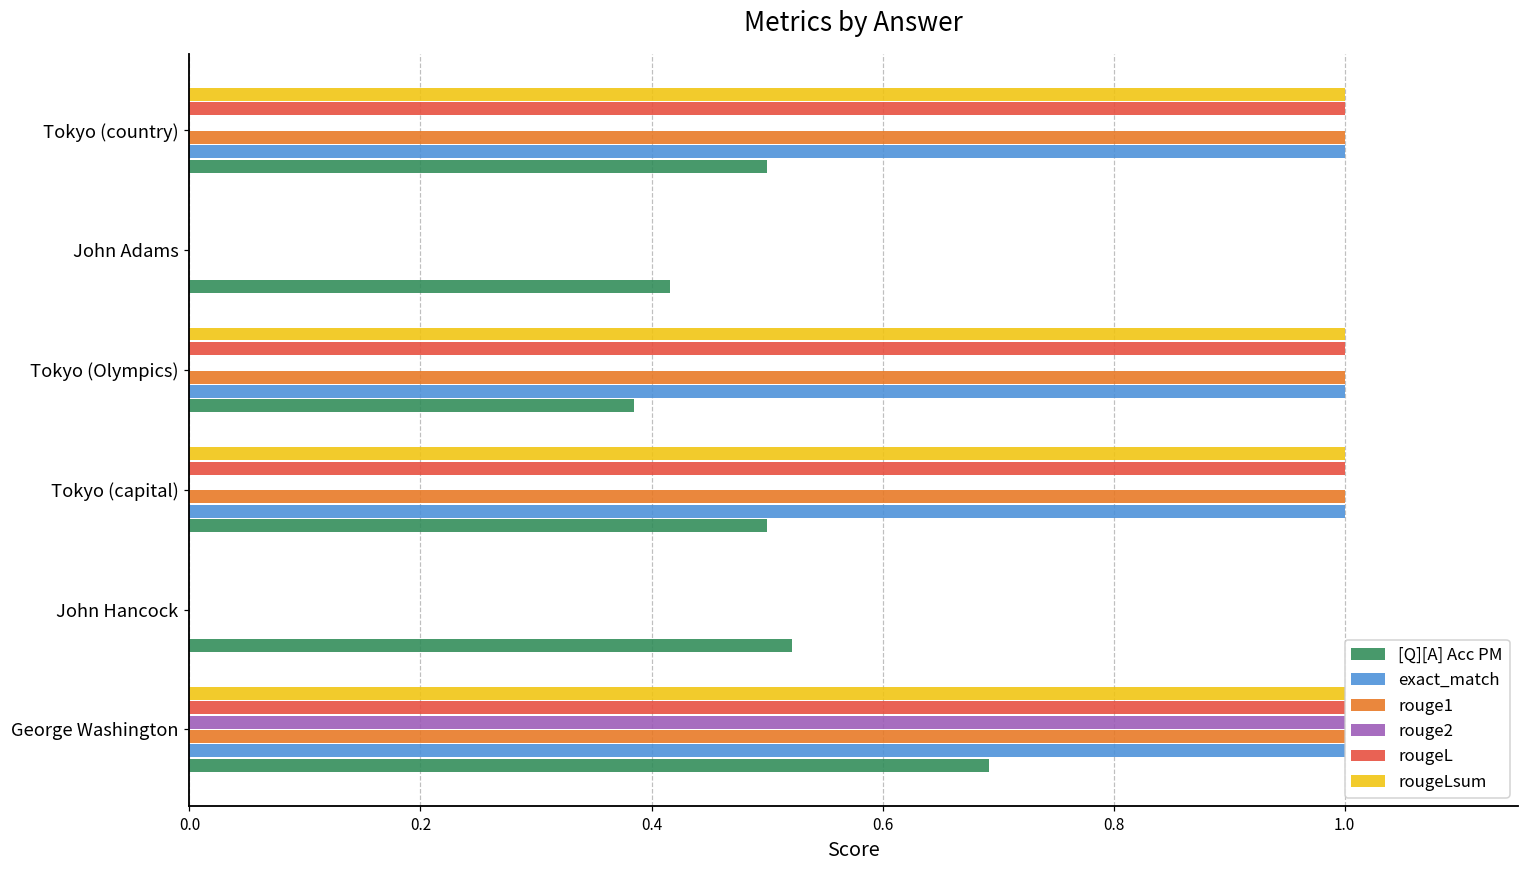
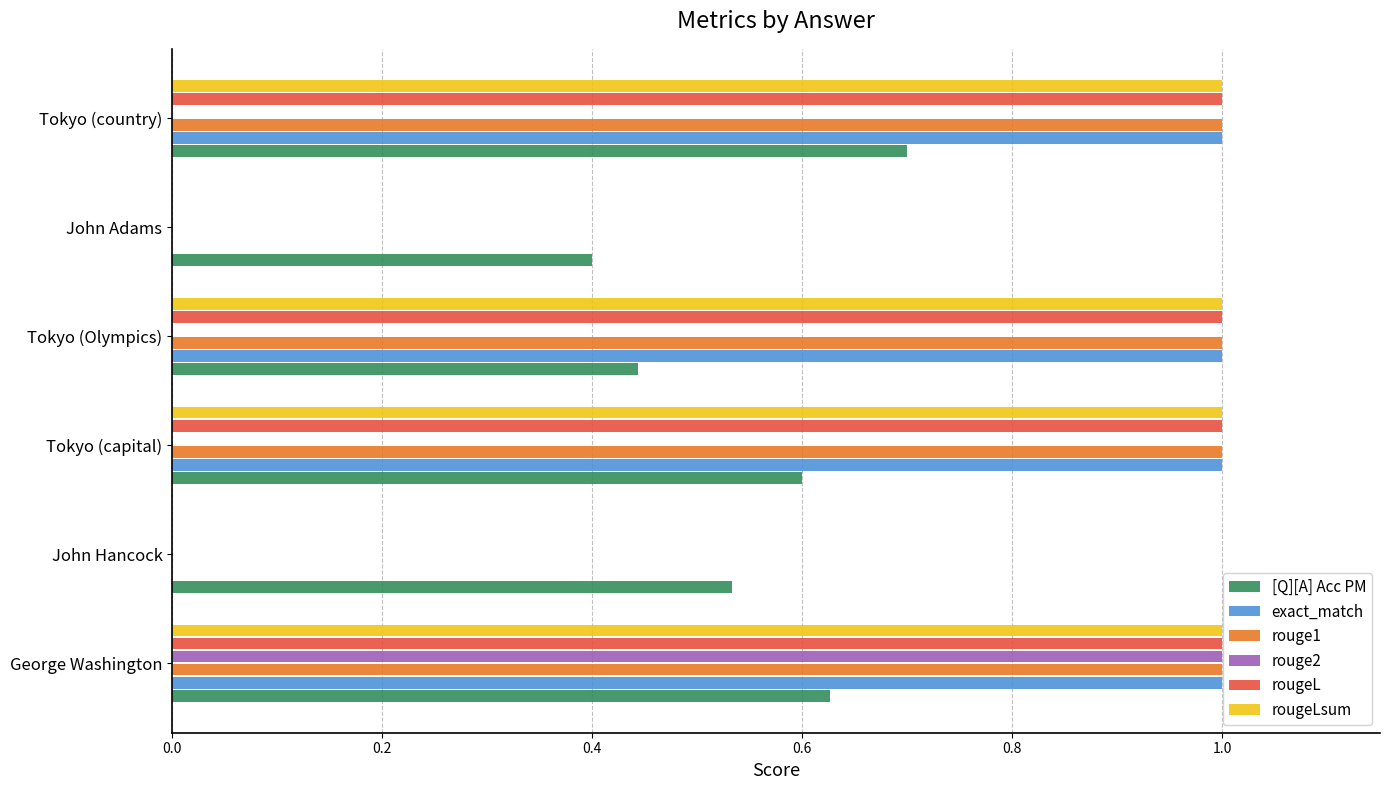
  {
    "[Q][A] Acc PM": {
-     "Tokyo (country)": 0.5,
-     "John Adams": 0.416,
-     "Tokyo (Olympics)": 0.385,
-     "Tokyo (capital)": 0.5,
-     "John Hancock": 0.522,
-     "George Washington": 0.692
+     "Tokyo (country)": 0.7,
+     "John Adams": 0.400,
+     "Tokyo (Olympics)": 0.444,
+     "Tokyo (capital)": 0.6,
+     "John Hancock": 0.533,
+     "George Washington": 0.627
    },
    "exact_match": {
      "Tokyo (country)": 1.000,
      "John Adams": 0.000,
      "Tokyo (Olympics)": 1.000,
      "Tokyo (capital)": 1.000,
      "John Hancock": 0.000,
      "George Washington": 1.000
    },
    "rouge2": {
      "Tokyo (country)": 0.000,
      "John Adams": 0.000,
      "Tokyo (Olympics)": 0.000,
      "Tokyo (capital)": 0.000,
      "John Hancock": 0.000,
      "George Washington": 1.000
    },
    "rougeLsum": {
      "Tokyo (country)": 1.000,
      "John Adams": 0.000,
      "Tokyo (Olympics)": 1.000,
      "Tokyo (capital)": 1.000,
      "John Hancock": 0.000,
      "George Washington": 1.000
    }
  }
